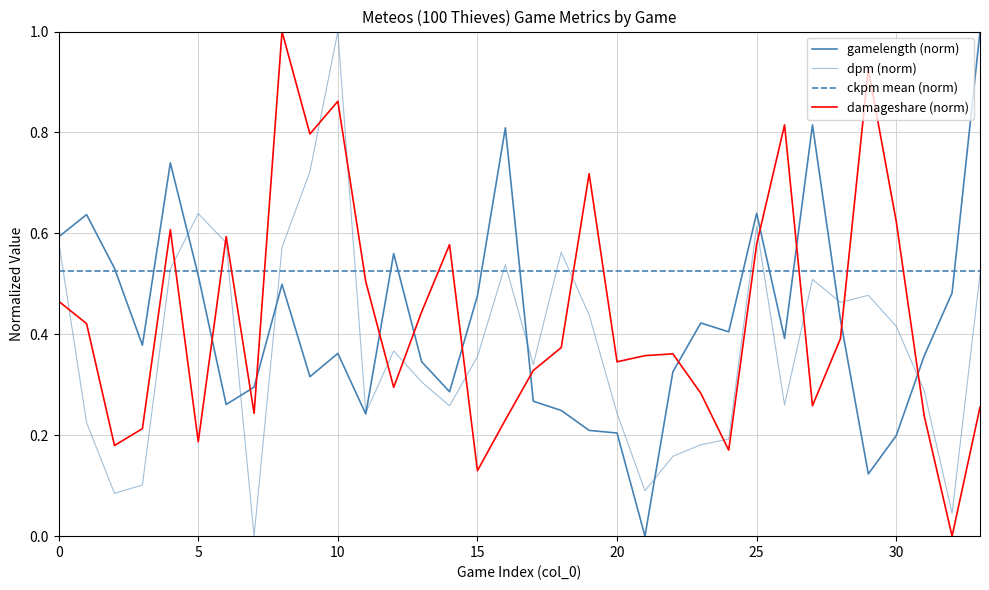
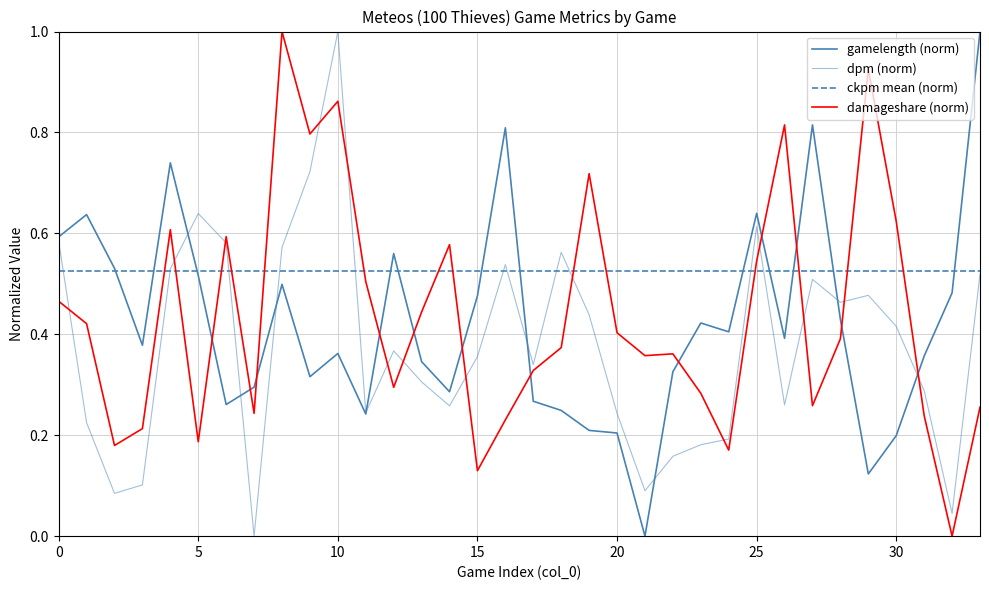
  {
    "damageshare (norm)": {
      "0": 0.47,
      "5": 0.19,
      "10": 0.86,
      "15": 0.13,
-     "20": 0.35,
-     "25": 0.58,
+     "20": 0.40,
+     "25": 0.55,
      "30": 0.62
    }
  }
